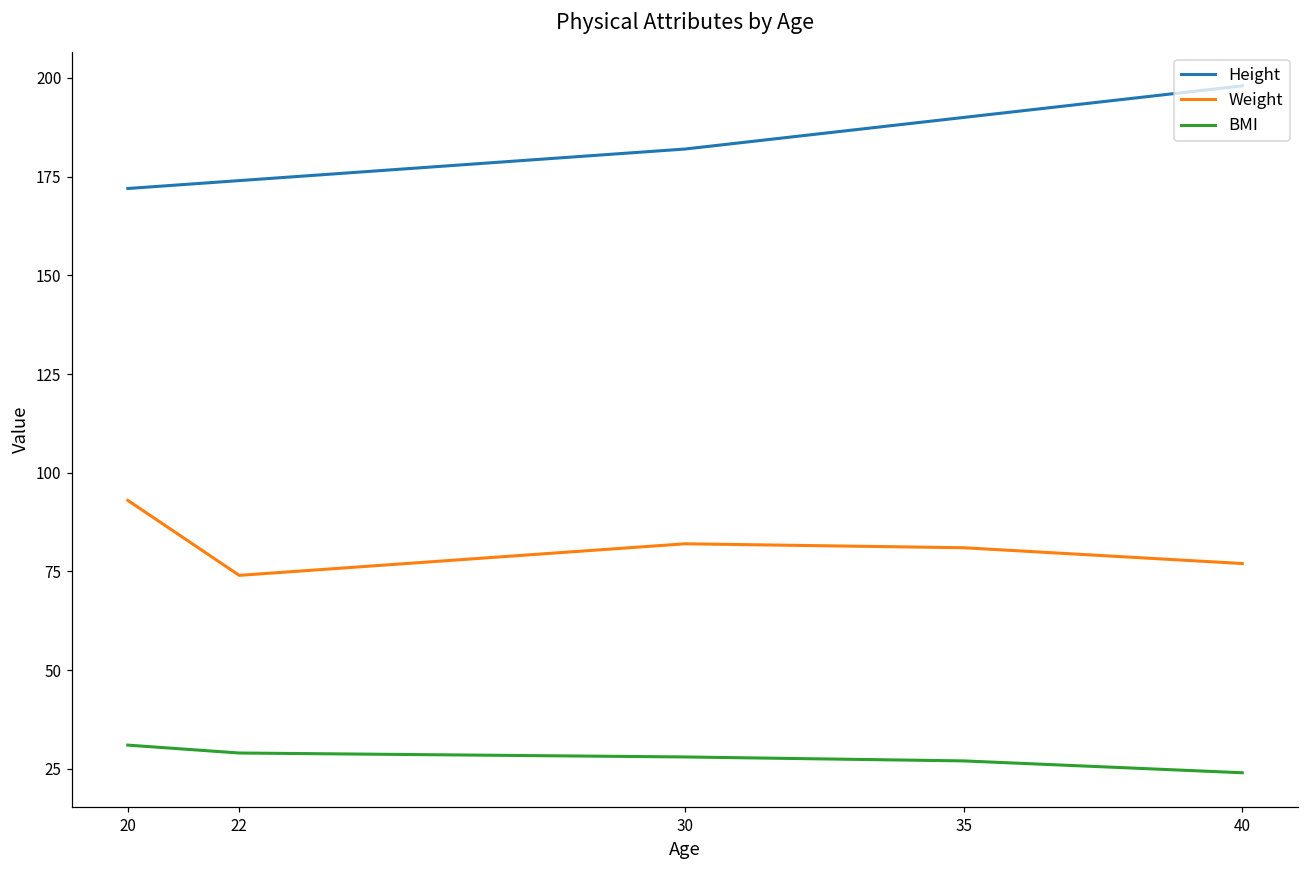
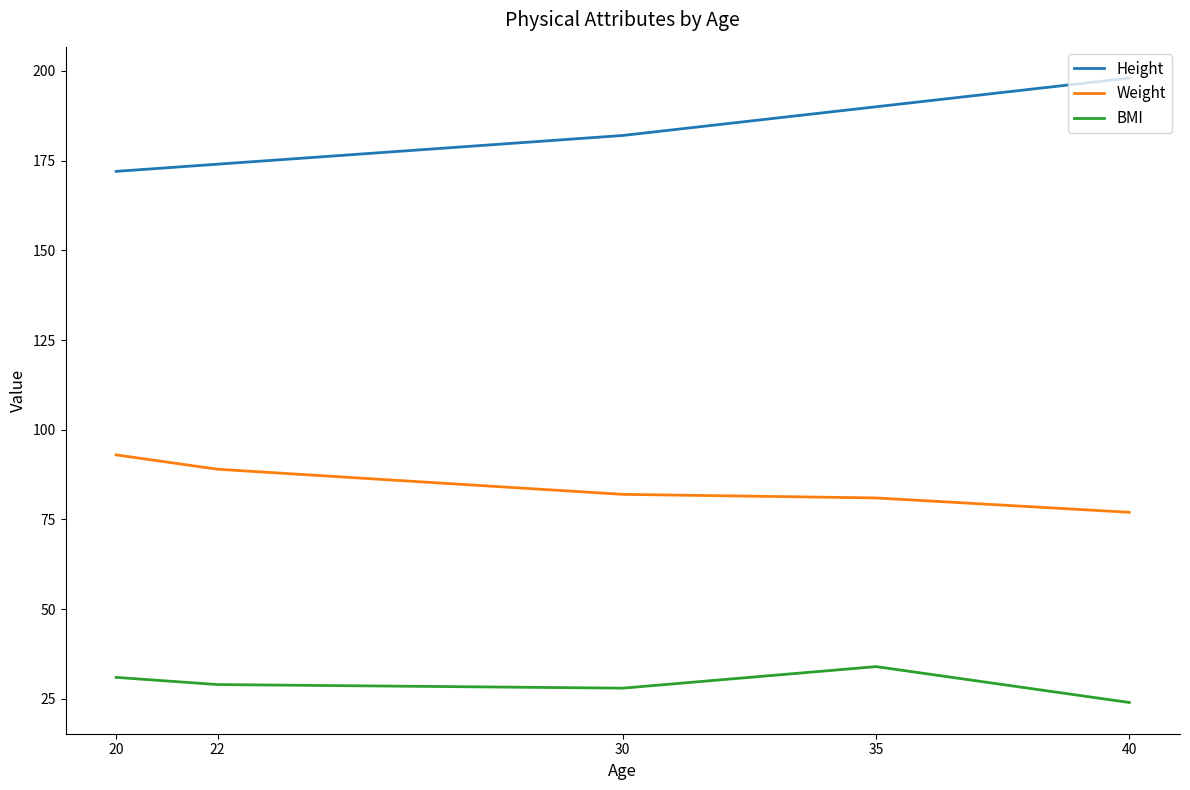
  {
    "Height": {
      "20": 172,
      "22": 174,
      "30": 182,
      "35": 190
    },
    "Weight": {
      "20": 93,
-     "22": 74,
+     "22": 89,
      "30": 82,
      "35": 81,
      "40": 77
    },
    "BMI": {
      "20": 31,
      "22": 29,
      "30": 28,
-     "35": 27,
+     "35": 34,
      "40": 24
    }
  }
